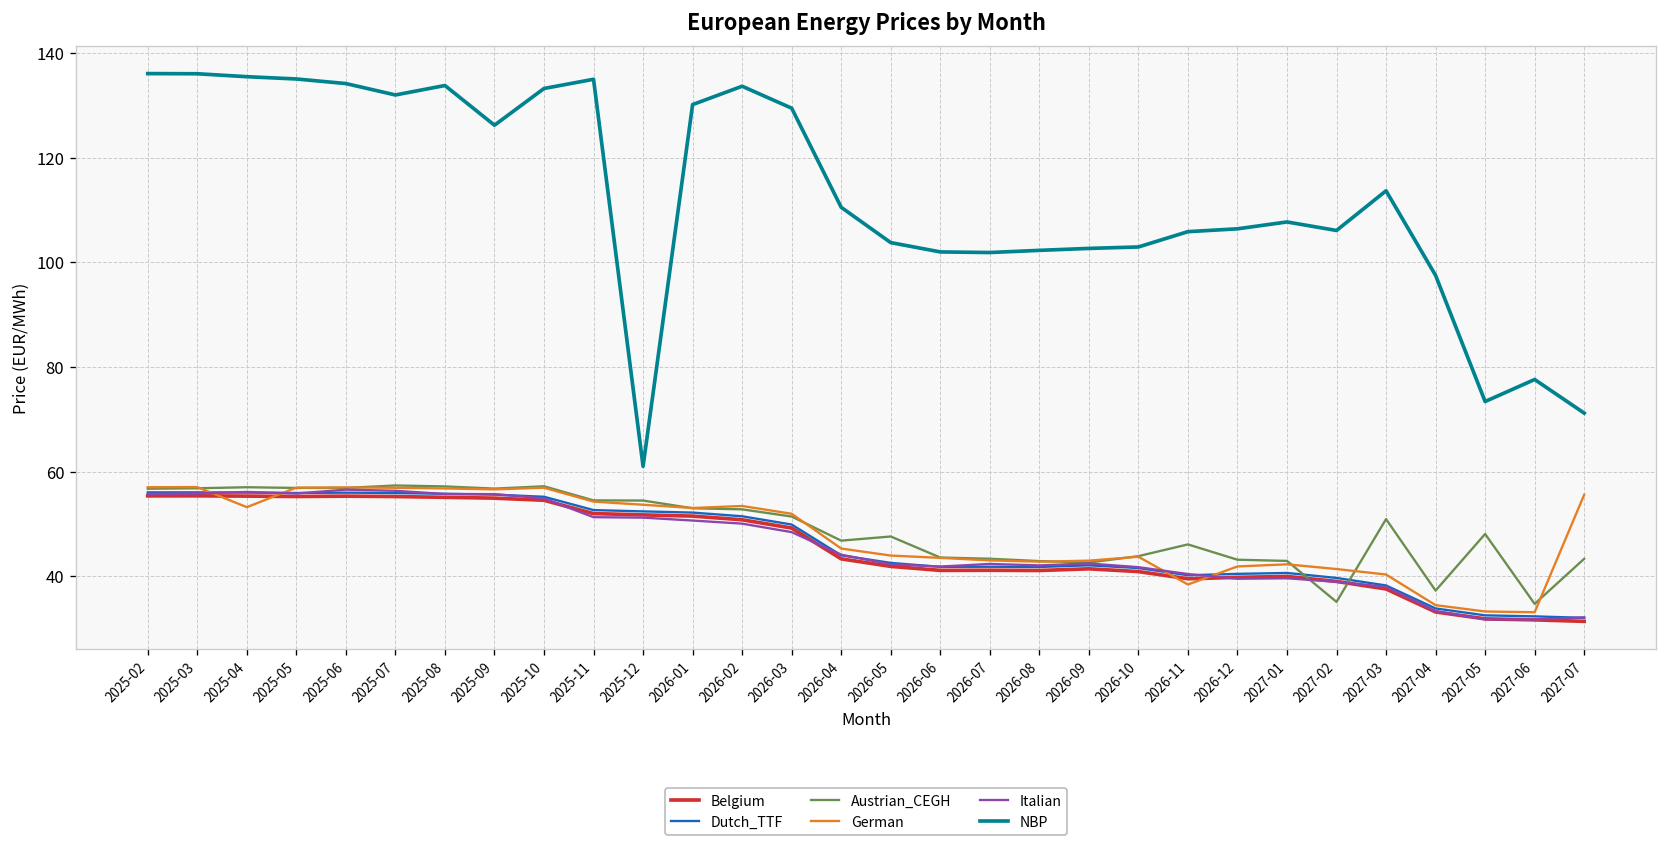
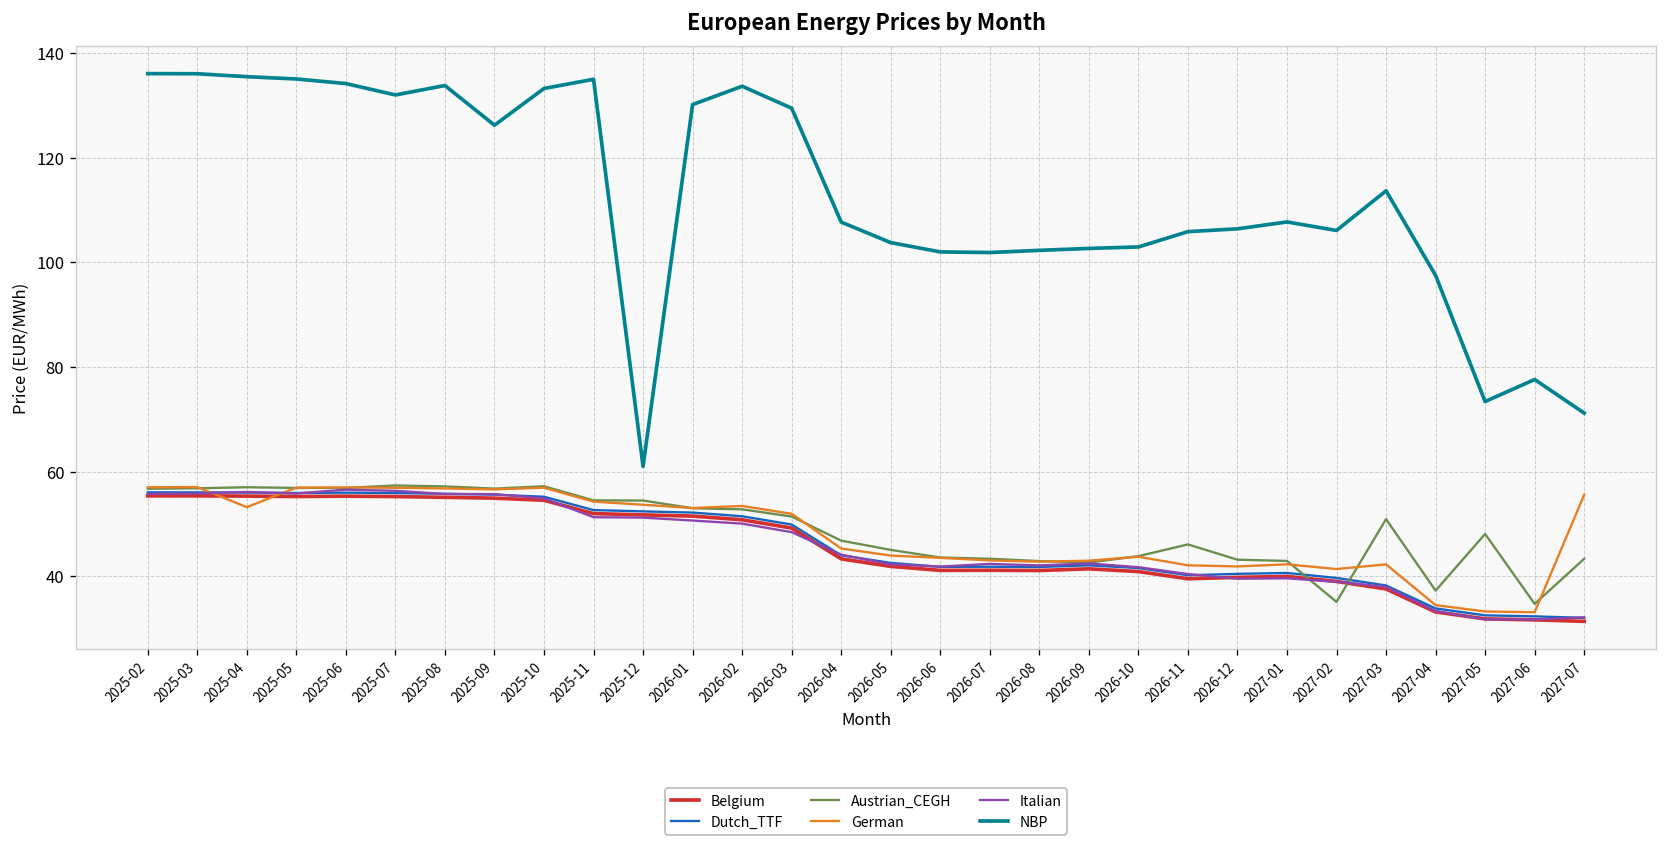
  {
    "Belgium": {
      "2025-04": 55,
      "2025-06": 55,
      "2025-07": 55,
      "2025-08": 55,
      "2025-09": 55,
      "2025-11": 52,
      "2026-01": 52,
      "2026-02": 51,
      "2026-03": 49,
      "2026-04": 43,
      "2026-06": 41,
      "2026-07": 41,
      "2026-08": 41,
      "2026-09": 41,
      "2026-10": 41,
      "2026-11": 40,
      "2027-07": 31
    },
    "Dutch_TTF": {
      "2025-11": 53,
      "2025-12": 52,
      "2026-01": 52,
      "2026-02": 51,
      "2026-03": 50,
      "2026-12": 40,
      "2027-01": 41,
      "2027-02": 40,
      "2027-05": 33,
      "2027-06": 32
    },
    "Austrian_CEGH": {
      "2025-04": 57,
      "2025-12": 55,
      "2026-02": 53,
      "2026-04": 47,
-     "2026-05": 48,
+     "2026-05": 45,
      "2026-11": 46,
      "2026-12": 43,
      "2027-01": 43,
      "2027-02": 35,
      "2027-03": 51,
      "2027-04": 37,
      "2027-05": 48,
      "2027-06": 35,
      "2027-07": 43
    },
    "German": {
      "2025-04": 53,
      "2025-12": 54,
      "2026-02": 53,
      "2026-04": 45,
      "2026-05": 44,
-     "2026-11": 38,
+     "2026-11": 42,
      "2026-12": 42,
      "2027-01": 42,
      "2027-02": 41,
-     "2027-03": 40,
+     "2027-03": 42,
      "2027-04": 35,
      "2027-05": 33,
      "2027-06": 33,
      "2027-07": 56
    },
    "Italian": {
      "2025-11": 51,
      "2026-01": 51,
      "2026-02": 50,
      "2026-03": 48
    },
    "NBP": {
      "2025-02": 136,
      "2025-03": 136,
      "2025-04": 136,
      "2025-05": 135,
      "2025-06": 134,
      "2025-07": 132,
      "2025-08": 134,
      "2025-09": 126,
      "2025-10": 133,
      "2025-11": 135,
      "2025-12": 61,
      "2026-01": 130,
      "2026-02": 134,
      "2026-03": 129,
-     "2026-04": 111,
+     "2026-04": 108,
      "2026-05": 104,
      "2026-06": 102,
      "2026-07": 102,
      "2026-08": 102,
      "2026-09": 103,
      "2026-10": 103,
      "2026-11": 106,
      "2026-12": 106,
      "2027-01": 108,
      "2027-02": 106,
      "2027-03": 114,
      "2027-04": 98,
      "2027-05": 73,
      "2027-06": 78,
      "2027-07": 71
    }
  }
